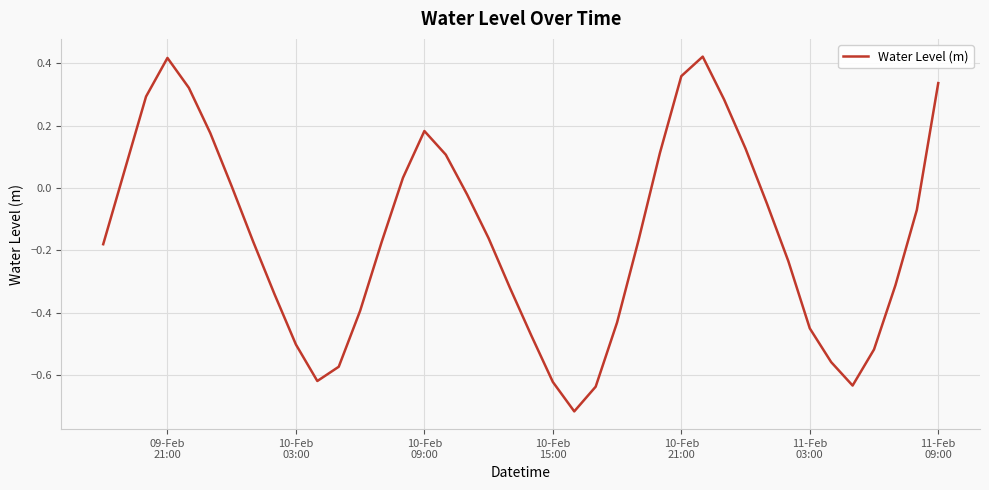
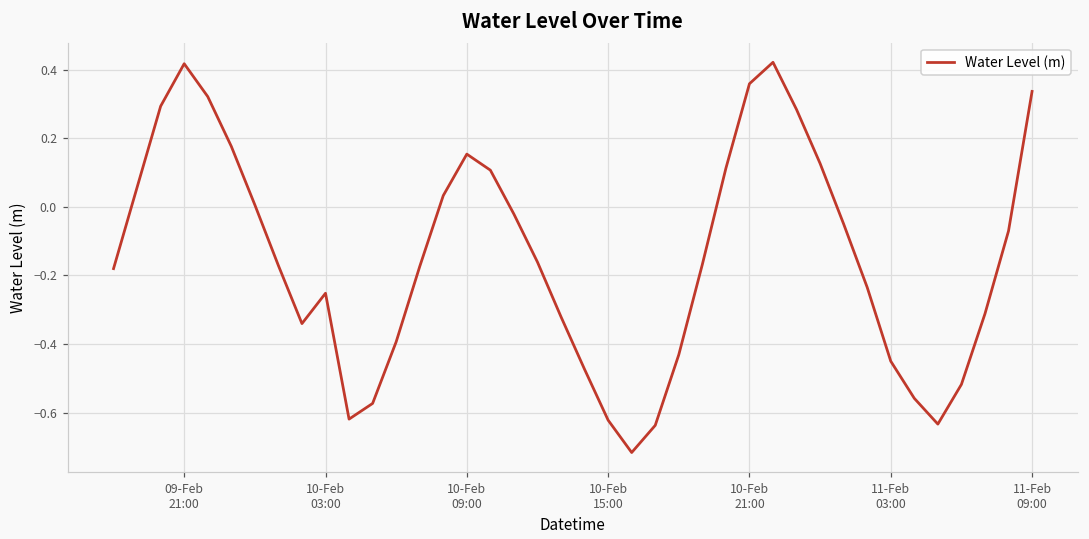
  {
    "09-Feb 21:00": 0.42,
-   "10-Feb 03:00": -0.50,
-   "10-Feb 09:00": 0.18,
+   "10-Feb 03:00": -0.25,
+   "10-Feb 09:00": 0.15,
    "10-Feb 15:00": -0.62,
    "10-Feb 21:00": 0.36,
    "11-Feb 03:00": -0.45,
    "11-Feb 09:00": 0.34
  }
